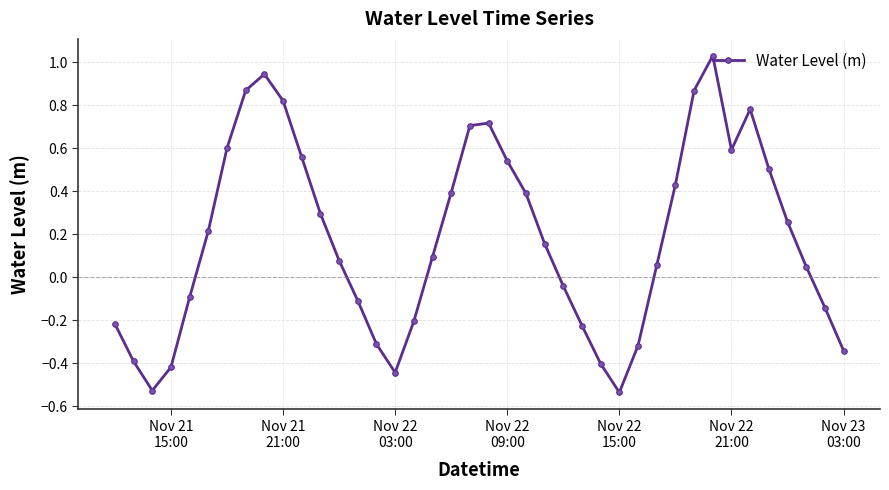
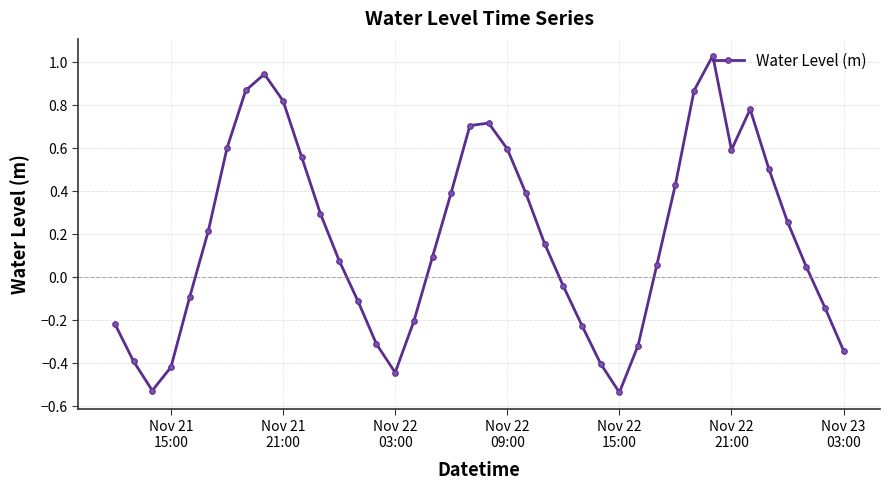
  {
    "Nov 21 15:00": -0.42,
    "Nov 21 21:00": 0.82,
    "Nov 22 03:00": -0.44,
-   "Nov 22 09:00": 0.54,
+   "Nov 22 09:00": 0.60,
    "Nov 22 15:00": -0.54,
    "Nov 22 21:00": 0.59,
    "Nov 23 03:00": -0.34
  }
